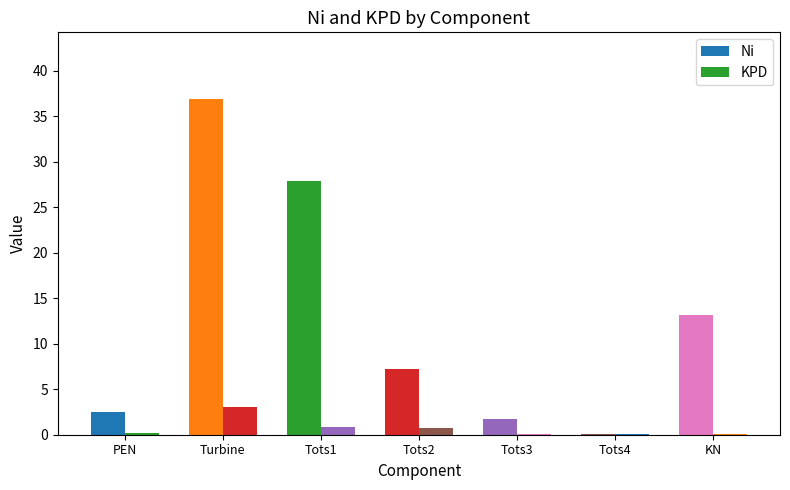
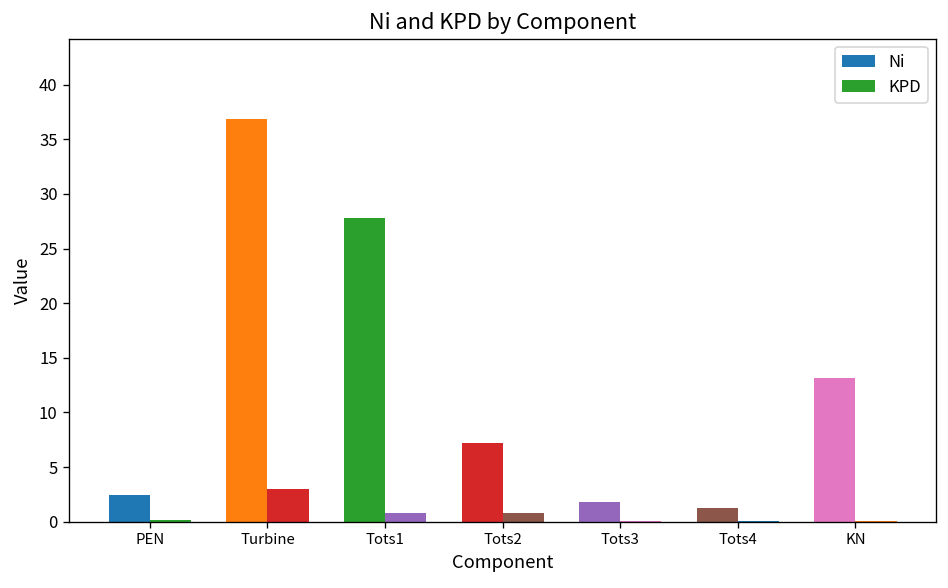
  {
    "Ni": {
      "PEN": 2,
      "Turbine": 37,
      "Tots1": 28,
      "Tots2": 7,
      "Tots3": 2,
-     "Tots4": 0,
+     "Tots4": 1,
      "KN": 13
    },
    "KPD": {
      "Turbine": 3,
      "Tots1": 1,
      "Tots2": 1
    }
  }
